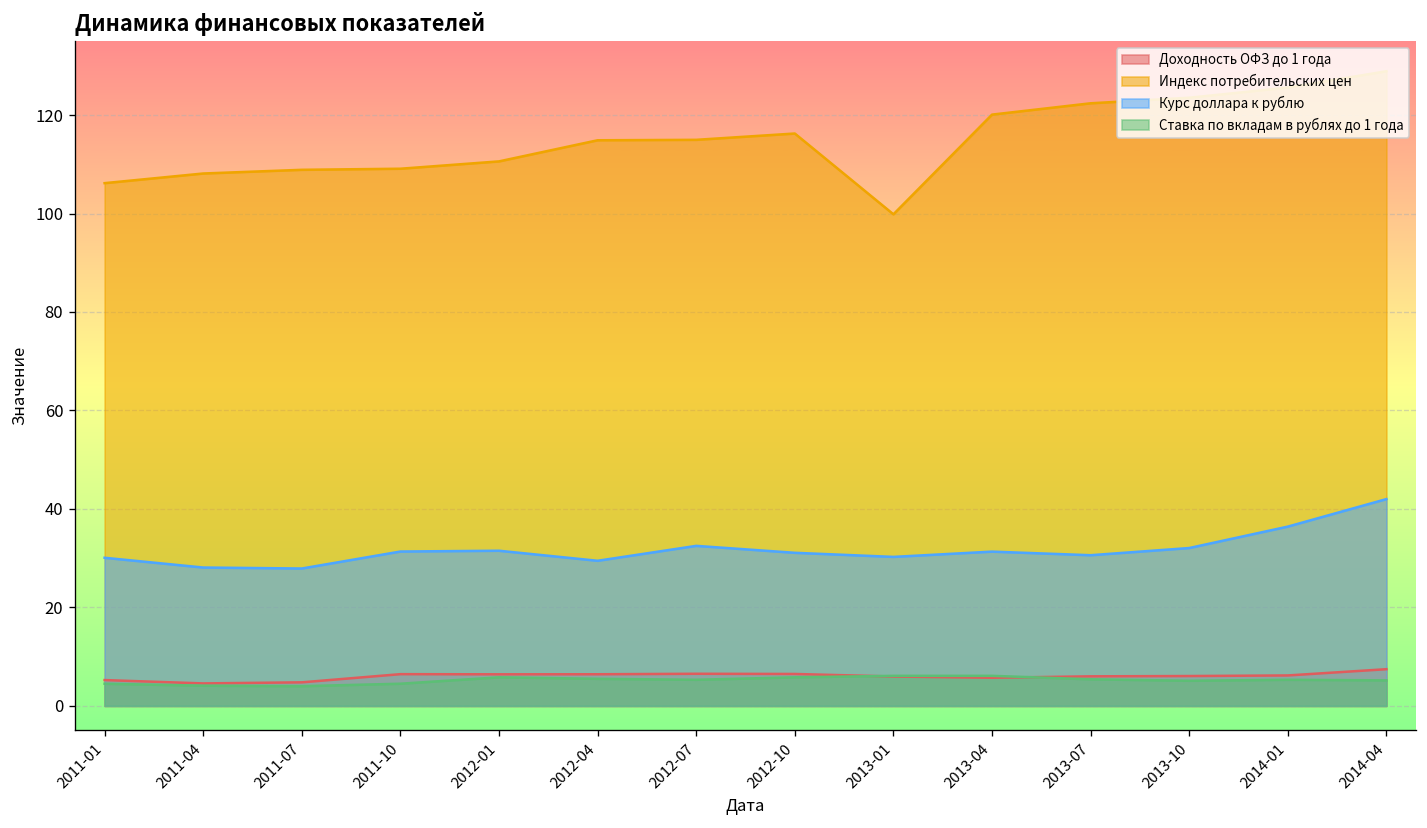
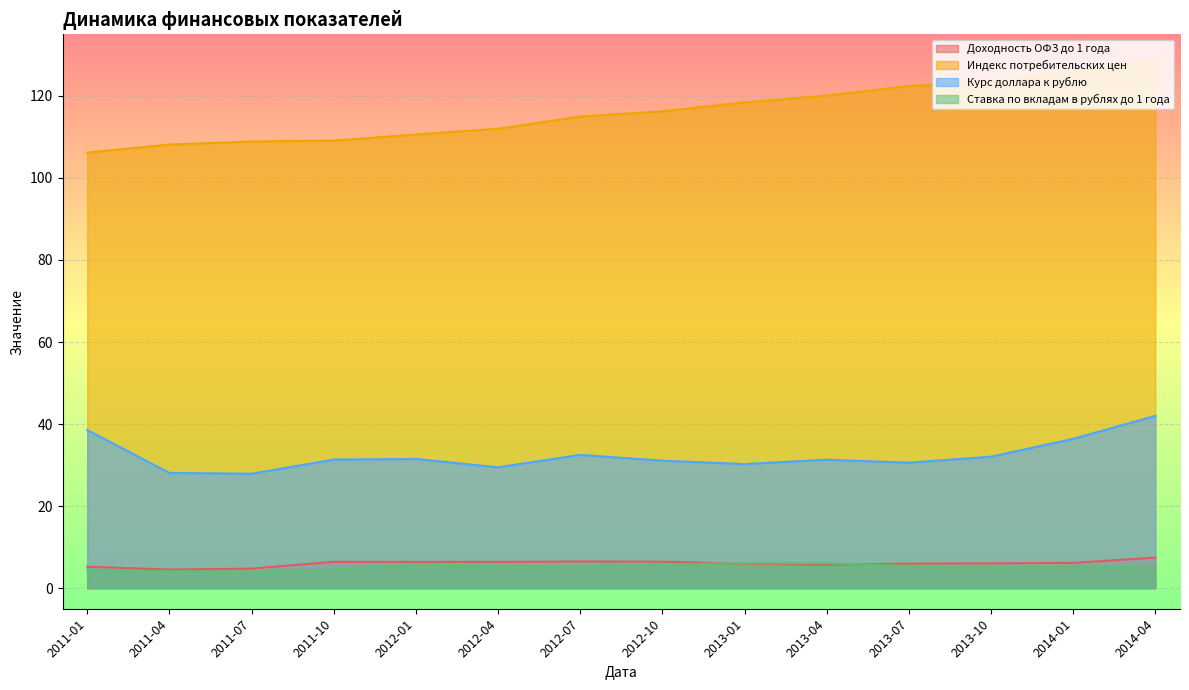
  {
    "Доходность ОФЗ до 1 года": {
      "2011-01": 5,
      "2011-07": 5,
      "2011-10": 6,
      "2012-04": 6,
      "2012-07": 7,
      "2012-10": 6,
      "2013-10": 6,
      "2014-01": 6,
      "2014-04": 7
    },
    "Индекс потребительских цен": {
      "2011-01": 106,
      "2011-04": 108,
      "2011-07": 109,
      "2011-10": 109,
      "2012-01": 111,
-     "2012-04": 115,
+     "2012-04": 112,
      "2012-07": 115,
      "2012-10": 116,
-     "2013-01": 100,
+     "2013-01": 118,
      "2013-04": 120,
      "2013-07": 122
    },
    "Курс доллара к рублю": {
-     "2011-01": 30,
+     "2011-01": 39,
      "2011-04": 28,
      "2011-07": 28,
      "2011-10": 31,
      "2012-01": 32,
      "2012-04": 29,
      "2012-07": 33,
      "2012-10": 31,
      "2013-01": 30,
      "2013-04": 31,
      "2013-07": 31,
      "2013-10": 32,
      "2014-01": 36,
      "2014-04": 42
    },
    "Ставка по вкладам в рублях до 1 года": {
      "2011-01": 5,
      "2011-07": 4,
      "2011-10": 5,
      "2012-04": 6,
      "2012-07": 5,
      "2012-10": 6,
      "2013-10": 5,
      "2014-01": 5,
      "2014-04": 5
    }
  }
